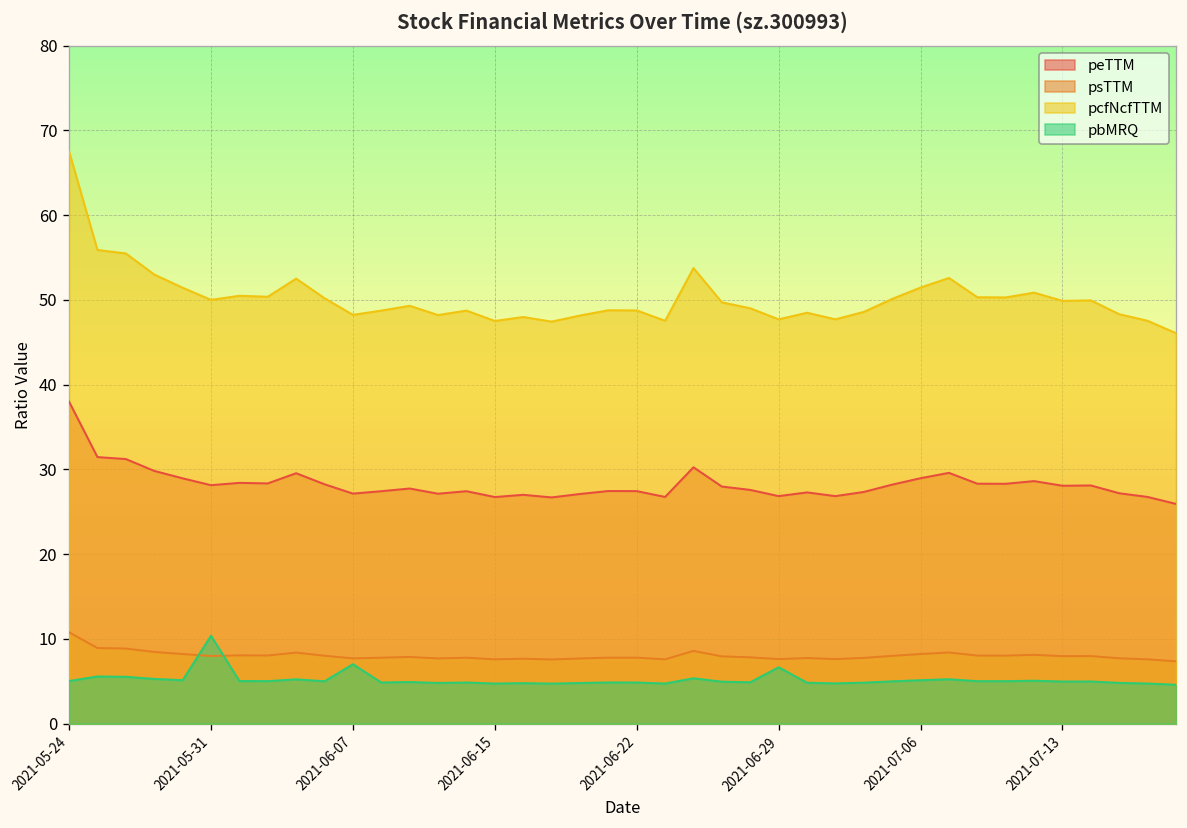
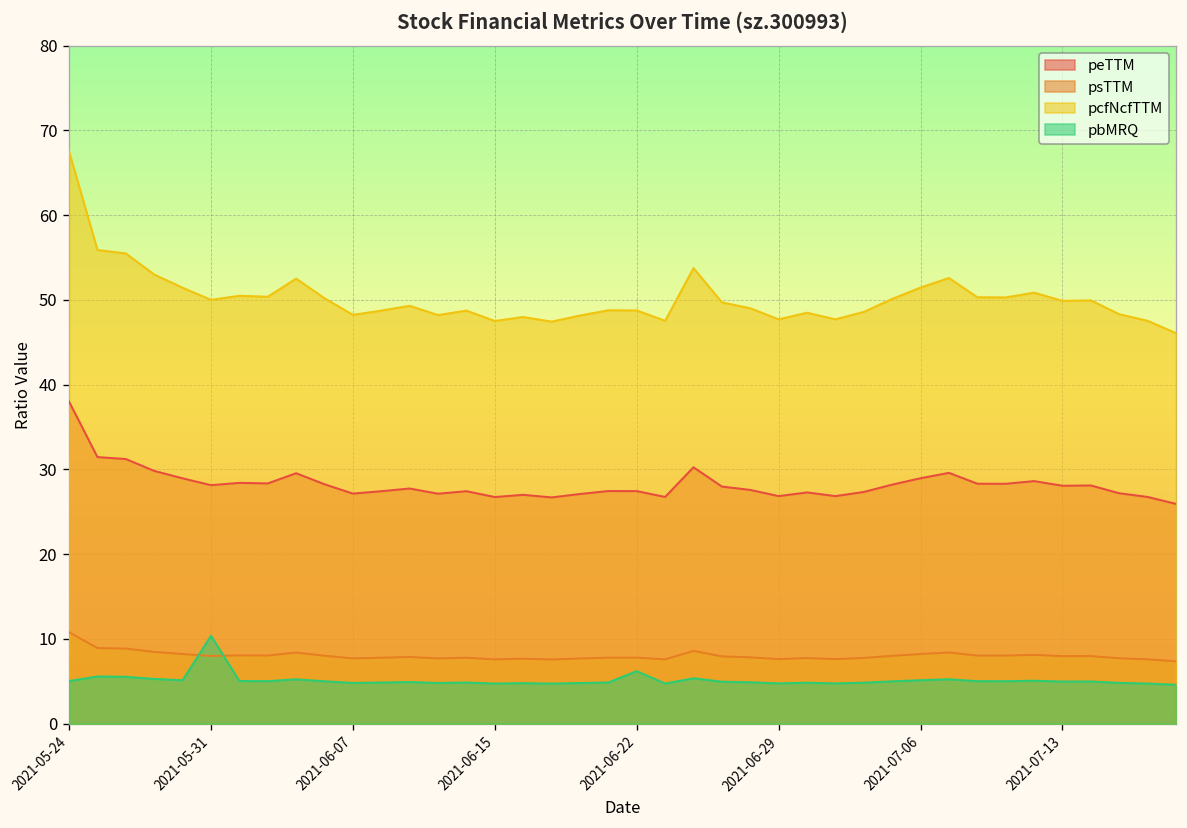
  {
    "pcfNcfTTM": {
      "2021-05-24": 68,
      "2021-05-31": 50,
      "2021-06-07": 48,
      "2021-06-15": 48,
      "2021-06-22": 49,
      "2021-06-29": 48,
      "2021-07-06": 51,
      "2021-07-13": 50
    },
    "pbMRQ": {
      "2021-05-24": 5,
      "2021-05-31": 10,
-     "2021-06-07": 7,
+     "2021-06-07": 5,
      "2021-06-15": 5,
-     "2021-06-22": 5,
-     "2021-06-29": 7,
+     "2021-06-22": 6,
+     "2021-06-29": 5,
      "2021-07-06": 5,
      "2021-07-13": 5
    }
  }
